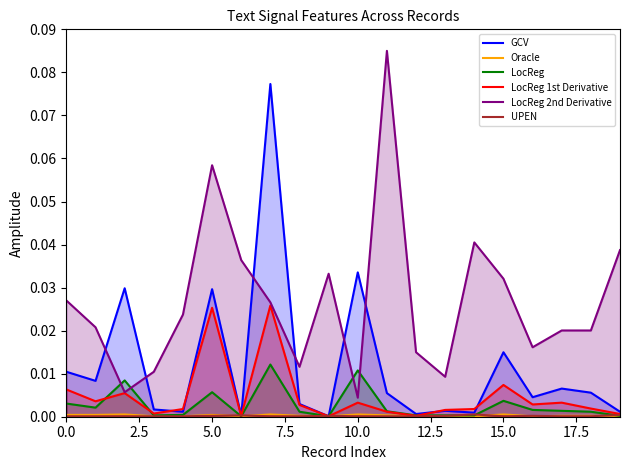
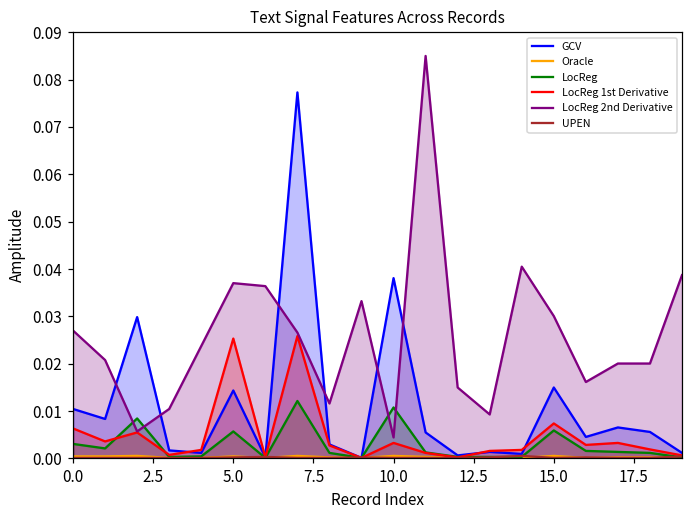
  {
    "GCV": {
      "0.0": 0.010,
-     "5.0": 0.030,
-     "10.0": 0.034,
+     "5.0": 0.014,
+     "10.0": 0.038,
      "15.0": 0.015
    },
    "LocReg": {
      "0.0": 0.003,
      "5.0": 0.006,
      "10.0": 0.011,
-     "15.0": 0.004
+     "15.0": 0.006
    },
    "LocReg 1st Derivative": {
      "0.0": 0.006,
      "5.0": 0.025,
      "10.0": 0.003,
      "15.0": 0.007
    },
    "LocReg 2nd Derivative": {
      "0.0": 0.027,
-     "5.0": 0.058,
+     "5.0": 0.037,
      "10.0": 0.004,
-     "15.0": 0.032
+     "15.0": 0.030
    }
  }
